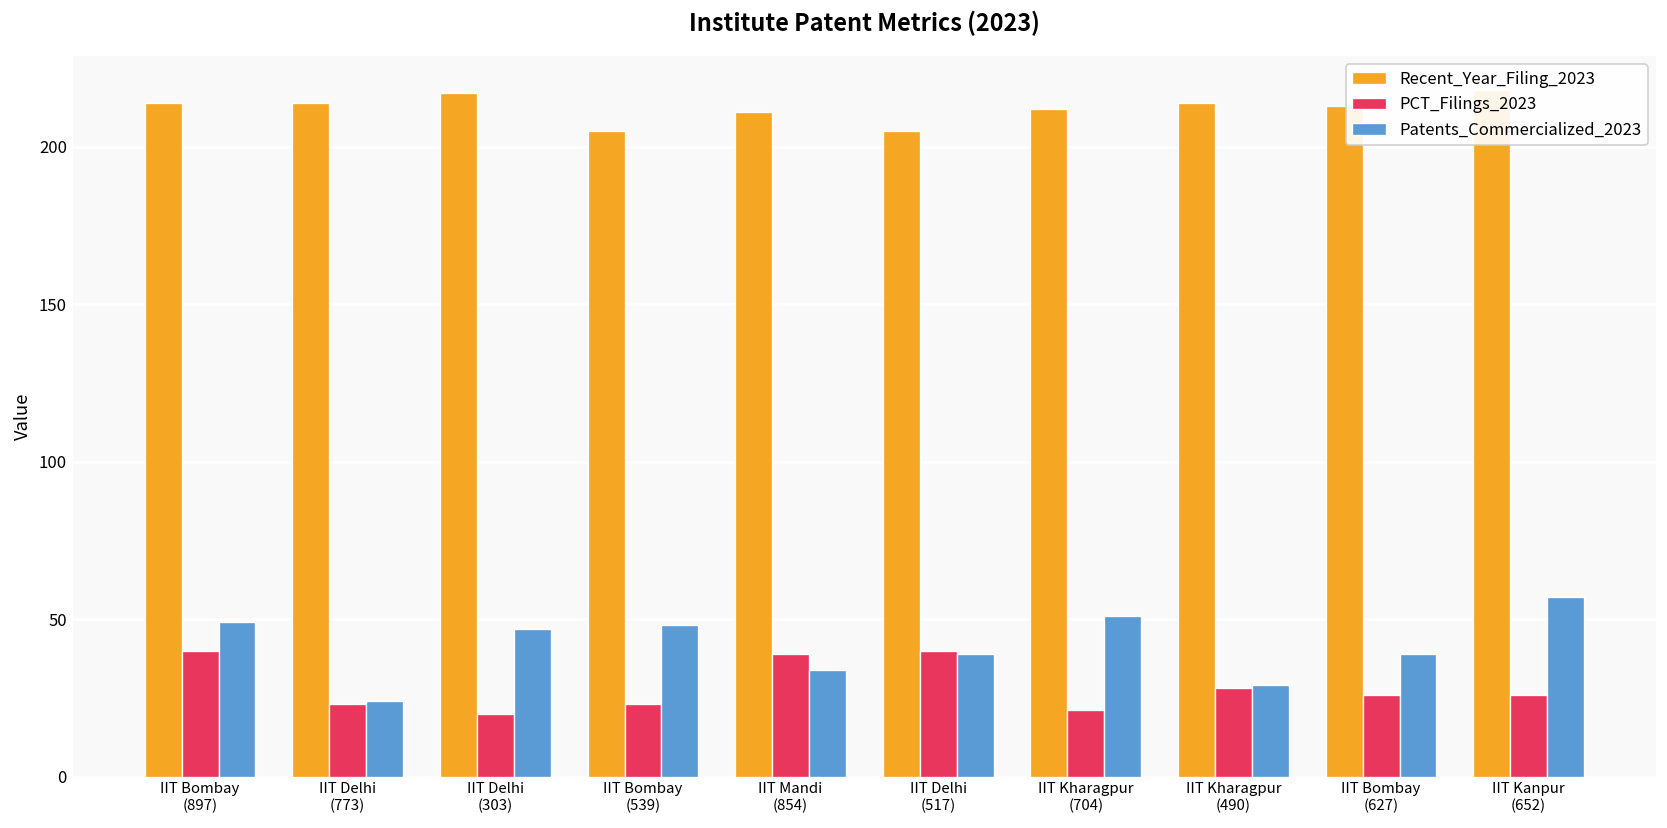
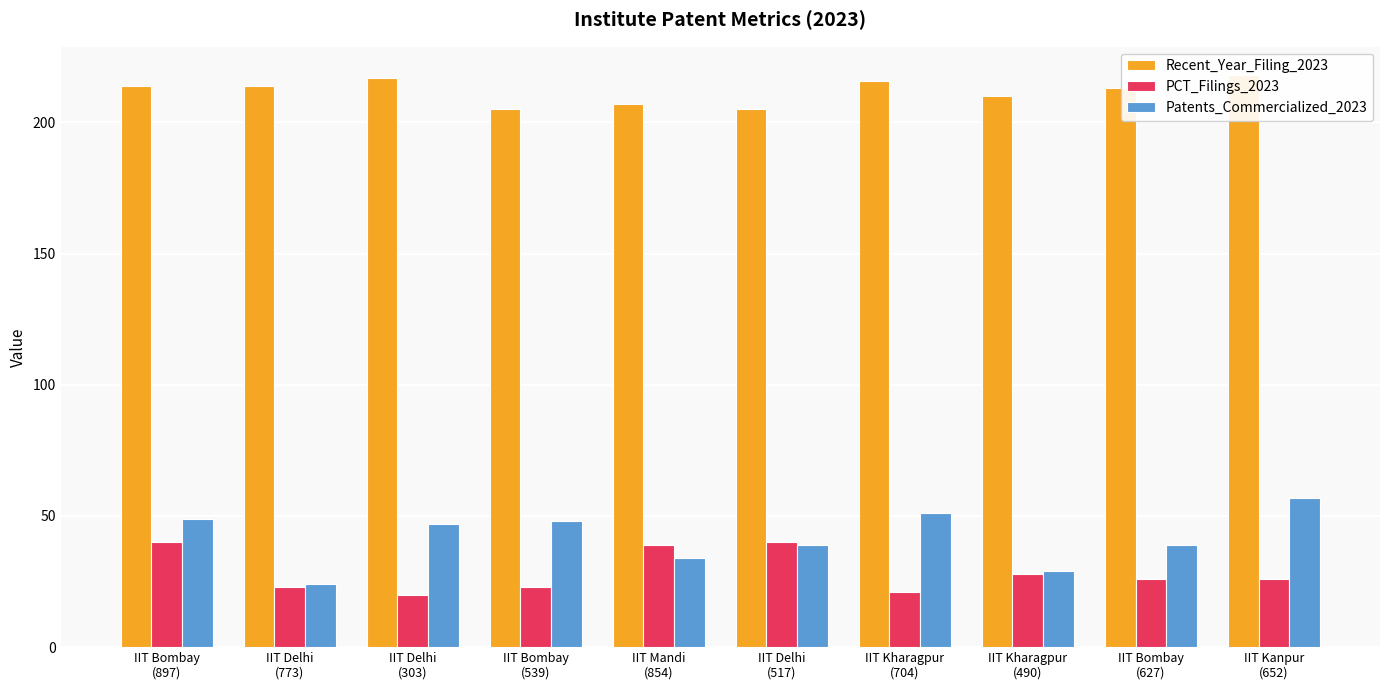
  {
    "Recent_Year_Filing_2023": {
      "IIT Bombay (897)": 214,
      "IIT Delhi (773)": 214,
      "IIT Delhi (303)": 217,
      "IIT Bombay (539)": 205,
-     "IIT Mandi (854)": 211,
+     "IIT Mandi (854)": 207,
      "IIT Delhi (517)": 205,
-     "IIT Kharagpur (704)": 212,
-     "IIT Kharagpur (490)": 214,
+     "IIT Kharagpur (704)": 216,
+     "IIT Kharagpur (490)": 210,
      "IIT Bombay (627)": 213
    },
    "PCT_Filings_2023": {
      "IIT Bombay (897)": 40,
      "IIT Delhi (773)": 23,
      "IIT Delhi (303)": 20,
      "IIT Bombay (539)": 23,
      "IIT Mandi (854)": 39,
      "IIT Delhi (517)": 40,
      "IIT Kharagpur (704)": 21,
      "IIT Kharagpur (490)": 28,
      "IIT Bombay (627)": 26,
      "IIT Kanpur (652)": 26
    },
    "Patents_Commercialized_2023": {
      "IIT Bombay (897)": 49,
      "IIT Delhi (773)": 24,
      "IIT Delhi (303)": 47,
      "IIT Bombay (539)": 48,
      "IIT Mandi (854)": 34,
      "IIT Delhi (517)": 39,
      "IIT Kharagpur (704)": 51,
      "IIT Kharagpur (490)": 29,
      "IIT Bombay (627)": 39,
      "IIT Kanpur (652)": 57
    }
  }
